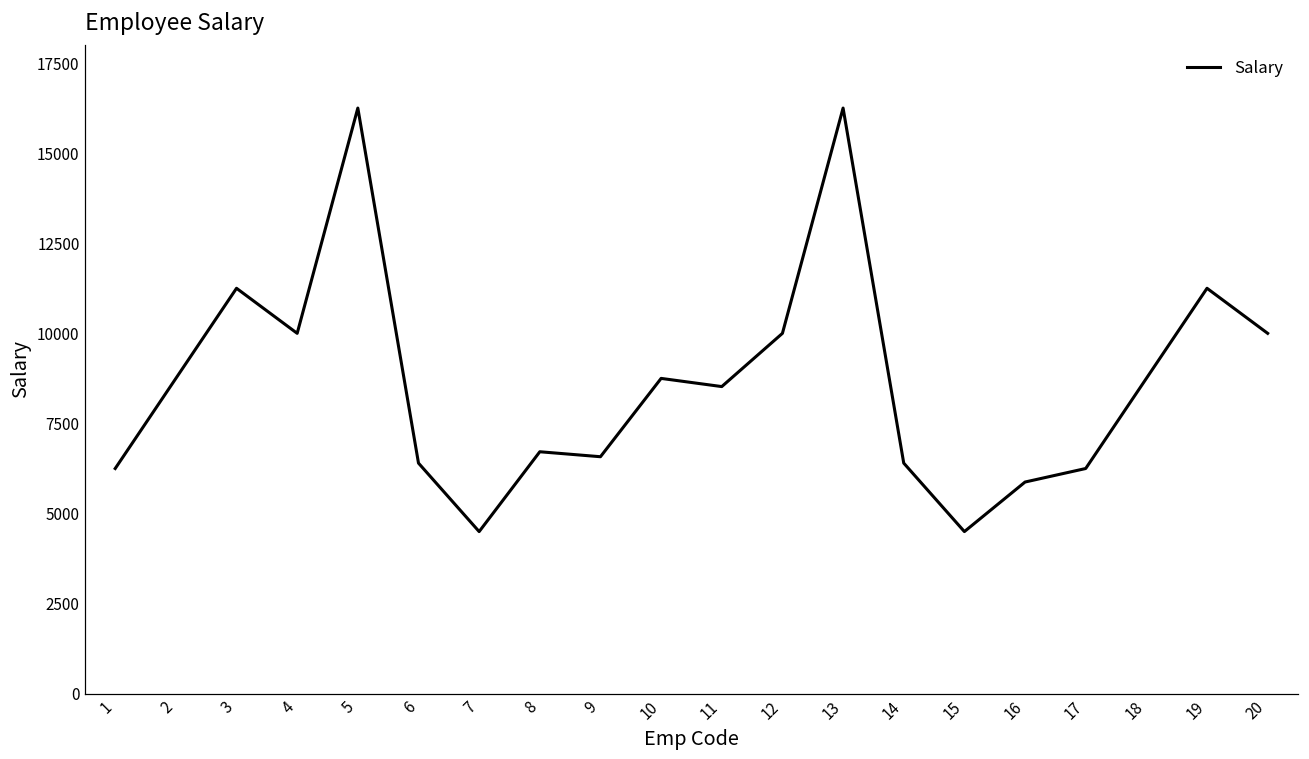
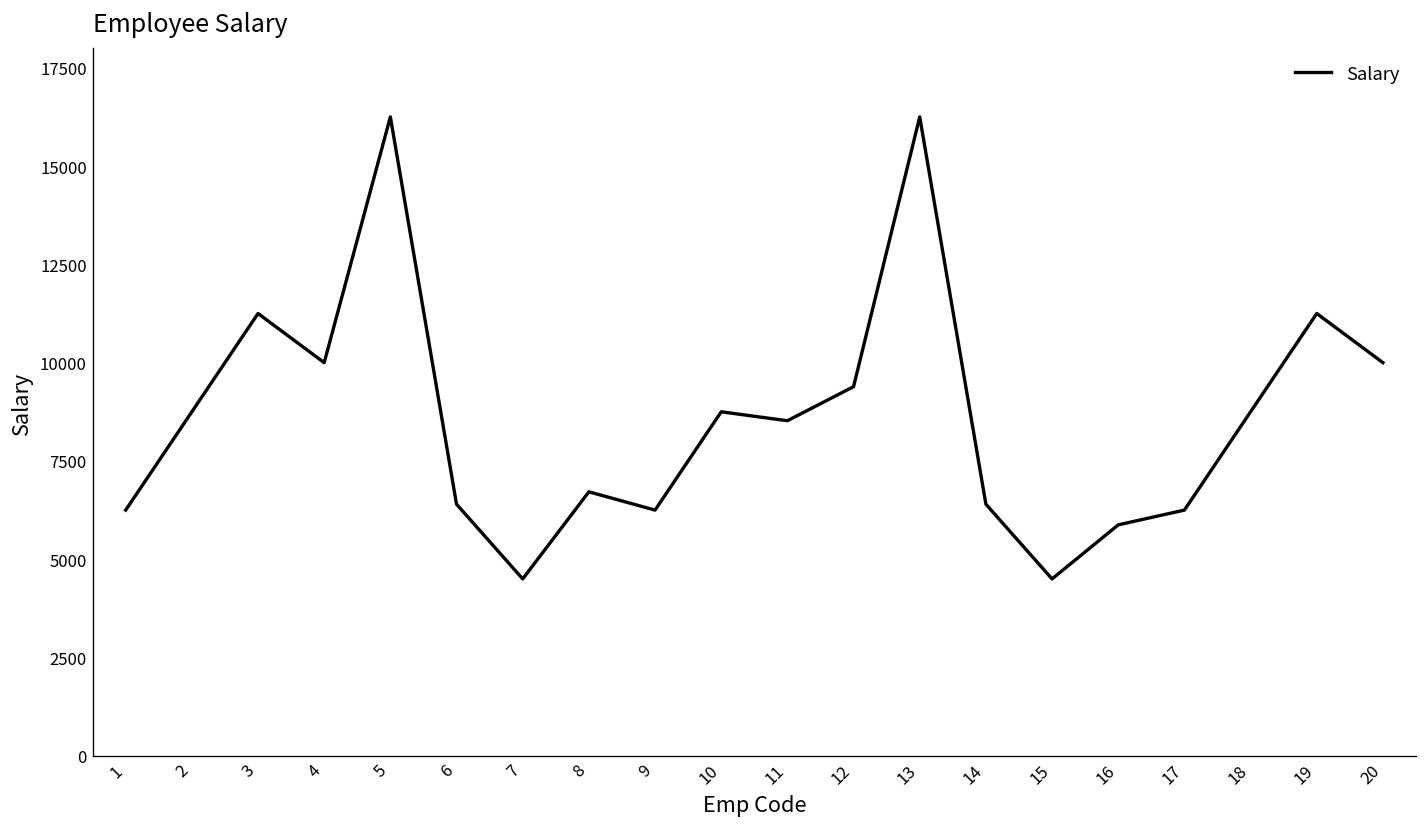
  {
    "1": 6300,
    "2": 8800,
    "3": 11300,
    "4": 10000,
    "5": 16300,
    "6": 6400,
    "7": 4500,
    "8": 6700,
-   "9": 6600,
+   "9": 6300,
    "10": 8800,
    "11": 8500,
-   "12": 10000,
+   "12": 9400,
    "13": 16300,
    "14": 6400,
    "15": 4500,
    "16": 5900,
    "17": 6300,
    "18": 8800,
    "19": 11300,
    "20": 10000
  }
